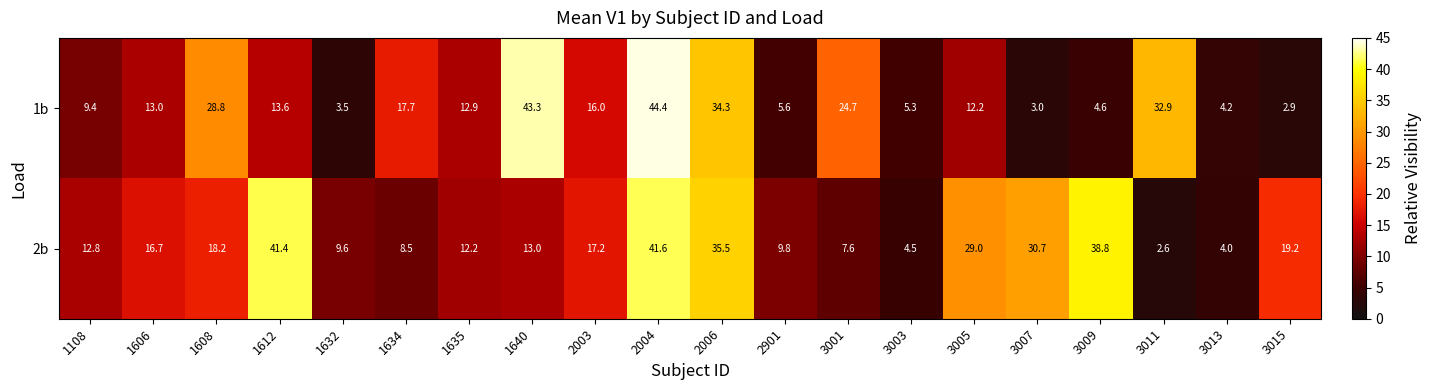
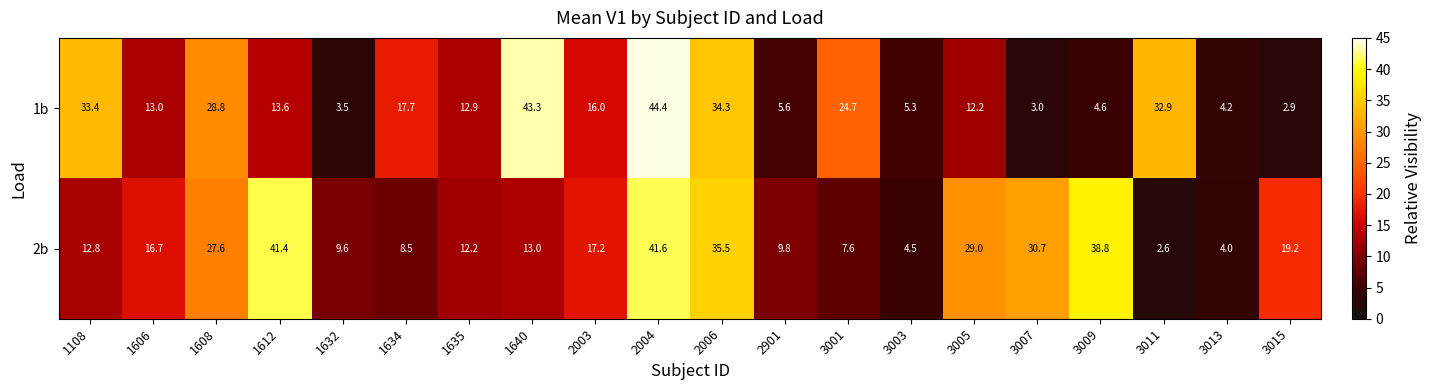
  {
    "1b": {
-     "1108": 9.4,
+     "1108": 33.4,
      "1606": 13.0,
      "1608": 28.8,
      "1612": 13.6,
      "1632": 3.5,
      "1634": 17.7,
      "1635": 12.9,
      "1640": 43.3,
      "2003": 16.0,
      "2004": 44.4,
      "2006": 34.3,
      "2901": 5.6,
      "3001": 24.7,
      "3003": 5.3,
      "3005": 12.2,
      "3007": 3.0,
      "3009": 4.6,
      "3011": 32.9,
      "3013": 4.2,
      "3015": 2.9
    },
    "2b": {
      "1108": 12.8,
      "1606": 16.7,
-     "1608": 18.2,
+     "1608": 27.6,
      "1612": 41.4,
      "1632": 9.6,
      "1634": 8.5,
      "1635": 12.2,
      "1640": 13.0,
      "2003": 17.2,
      "2004": 41.6,
      "2006": 35.5,
      "2901": 9.8,
      "3001": 7.6,
      "3003": 4.5,
      "3005": 29.0,
      "3007": 30.7,
      "3009": 38.8,
      "3011": 2.6,
      "3013": 4.0,
      "3015": 19.2
    }
  }
